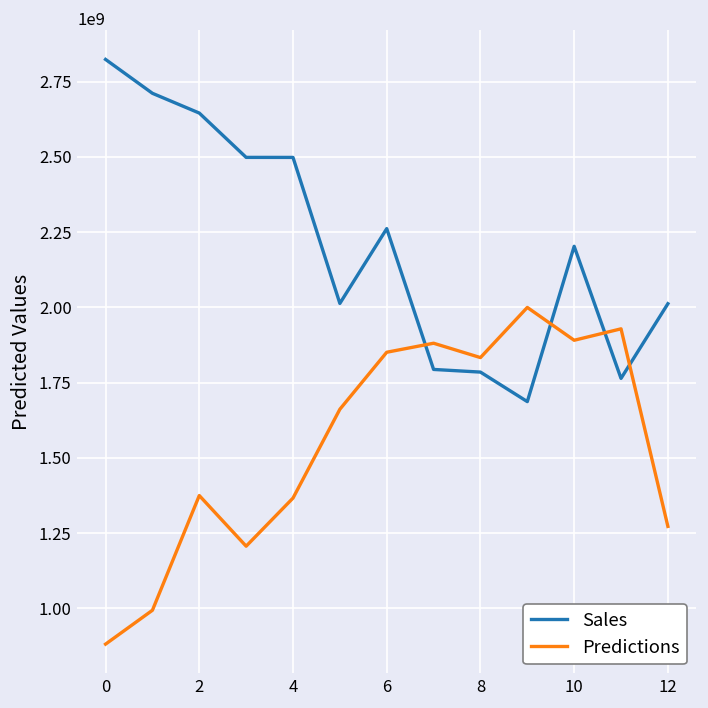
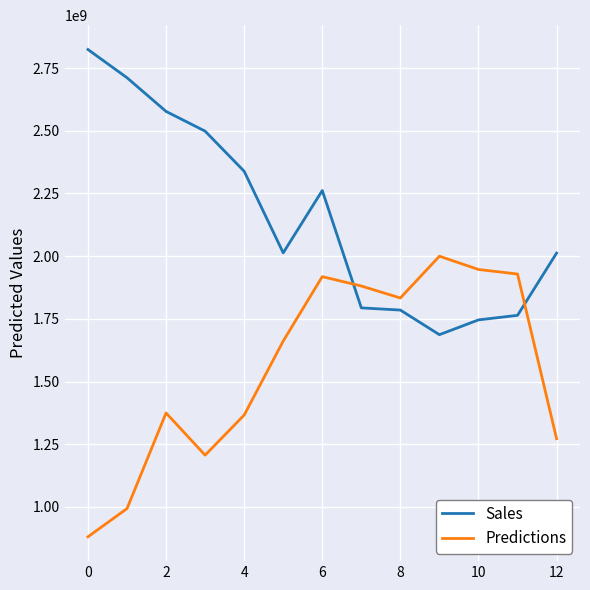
  {
    "Sales": {
      "0": 2820000000,
-     "2": 2650000000,
-     "4": 2500000000,
+     "2": 2580000000,
+     "4": 2340000000,
      "6": 2260000000,
      "8": 1780000000,
-     "10": 2200000000,
+     "10": 1750000000,
      "12": 2010000000
    },
    "Predictions": {
      "0": 880000000,
      "2": 1370000000,
      "4": 1370000000,
-     "6": 1850000000,
+     "6": 1920000000,
      "8": 1830000000,
-     "10": 1890000000,
+     "10": 1950000000,
      "12": 1270000000
    }
  }
